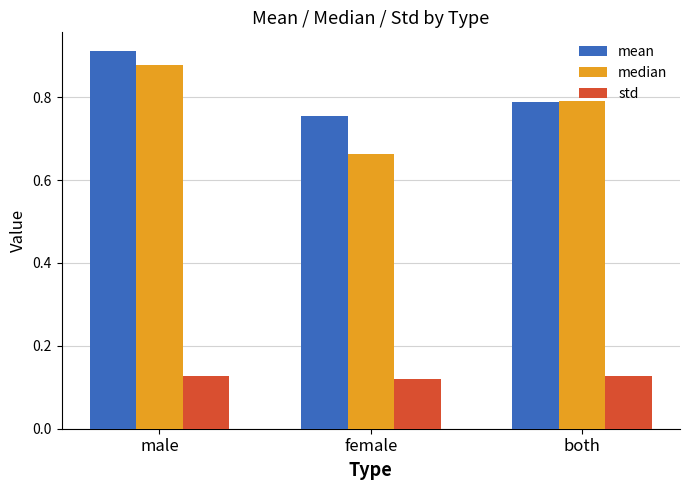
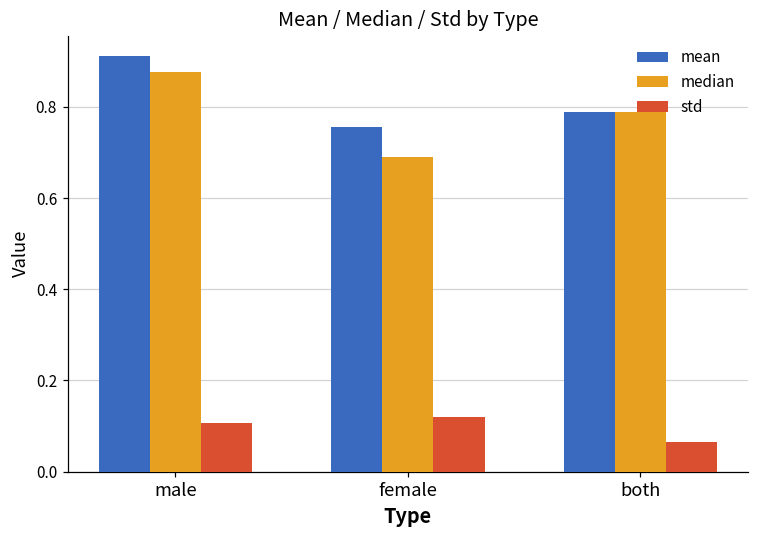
  {
    "mean": {
      "male": 0.91,
      "female": 0.76,
      "both": 0.79
    },
    "median": {
      "male": 0.88,
-     "female": 0.66,
+     "female": 0.69,
      "both": 0.79
    },
    "std": {
-     "male": 0.13,
+     "male": 0.11,
      "female": 0.12,
-     "both": 0.13
+     "both": 0.07
    }
  }
